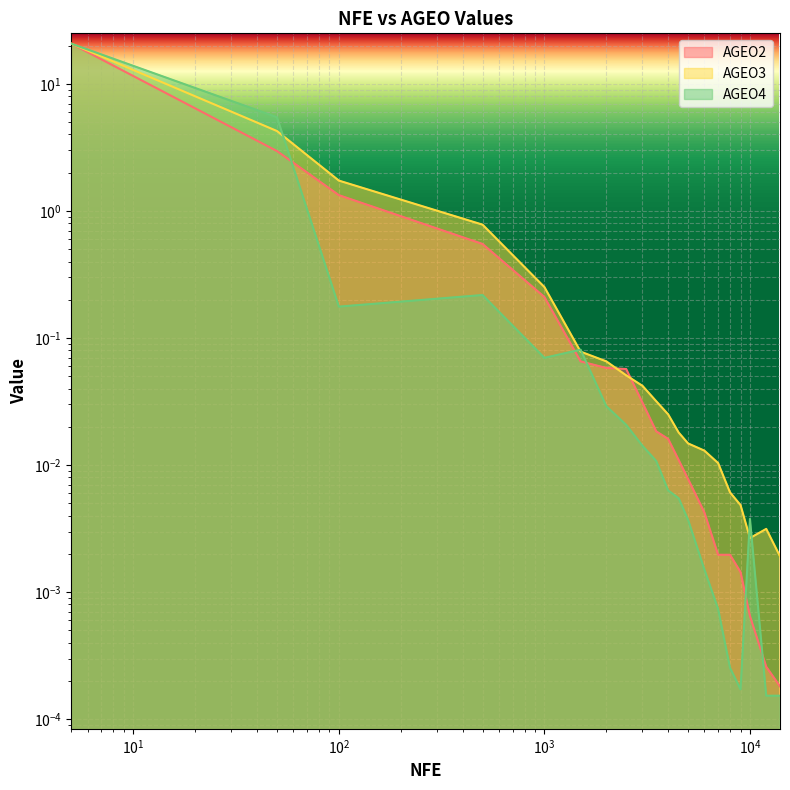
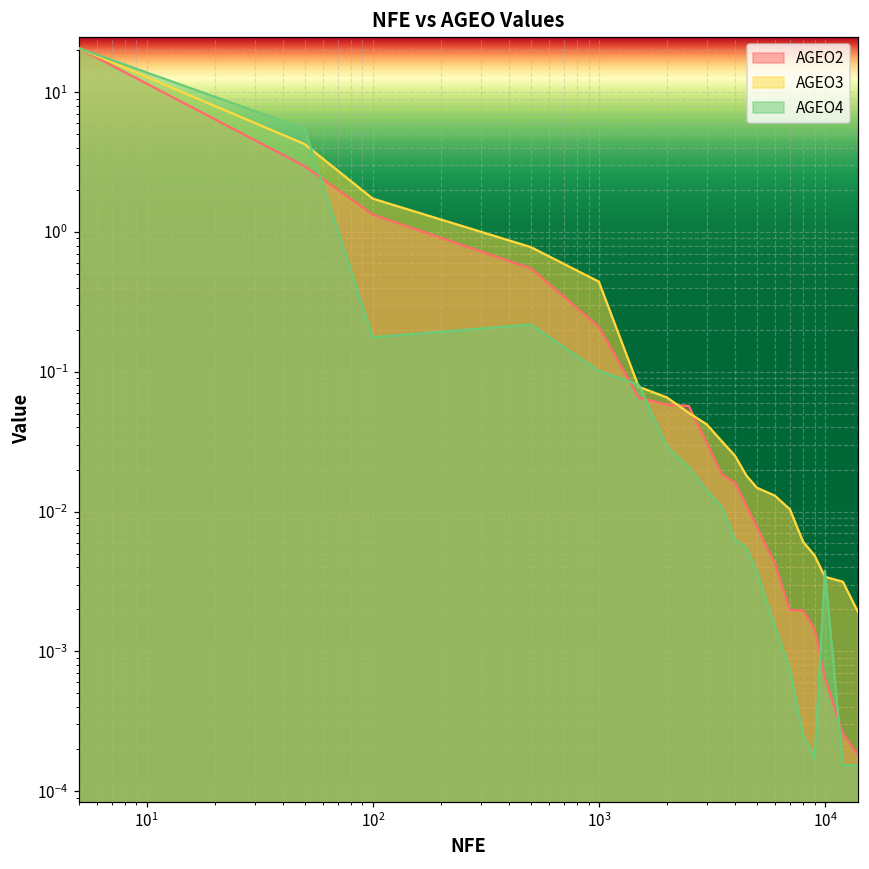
  {
    "AGEO2": {
      "10^2": 1.3,
      "10^3": 0.21,
      "10^4": 0.0006
    },
    "AGEO3": {
      "10^2": 1.7,
-     "10^3": 0.25,
-     "10^4": 0.0027
+     "10^3": 0.44,
+     "10^4": 0.0034
    },
    "AGEO4": {
      "10^2": 0.18,
-     "10^3": 0.07,
+     "10^3": 0.10,
      "10^4": 0.0038
    }
  }
